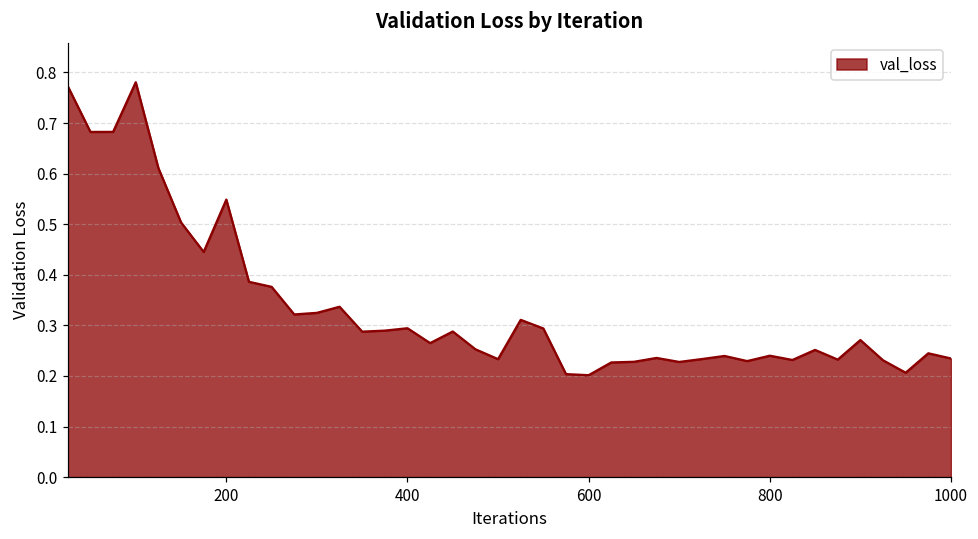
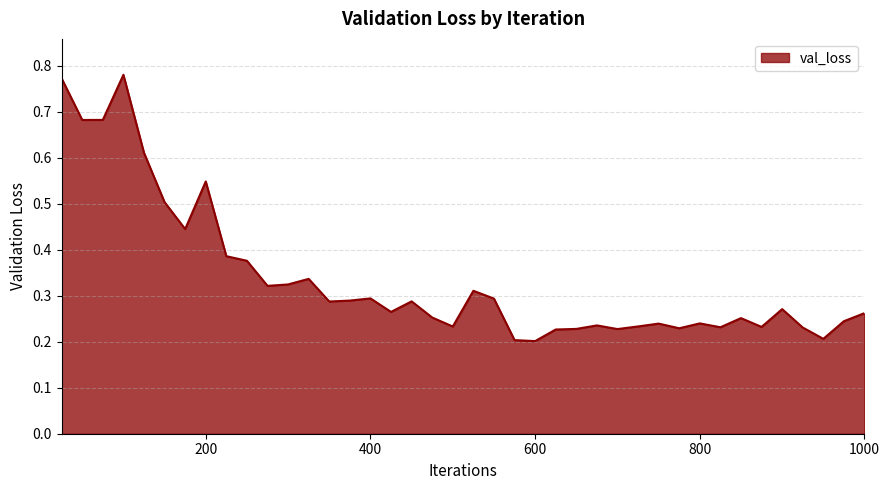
  {
    "200": 0.55,
    "400": 0.29,
    "600": 0.20,
    "800": 0.24,
-   "1000": 0.23
+   "1000": 0.26
  }
